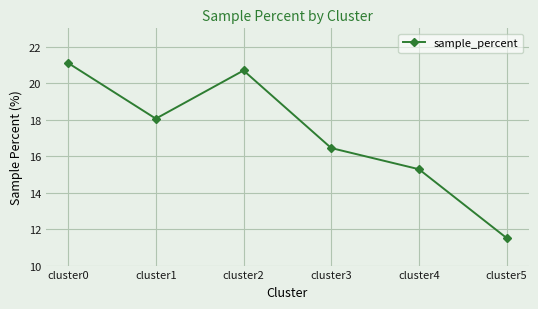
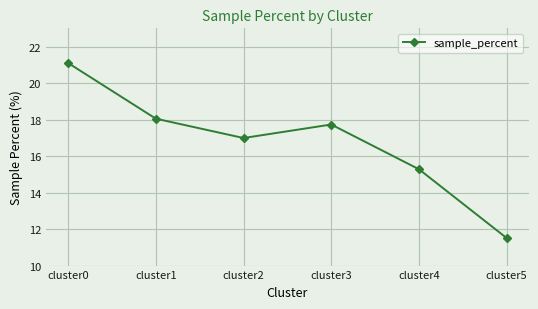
  {
    "cluster0": 21.1,
    "cluster1": 18.1,
-   "cluster2": 20.7,
-   "cluster3": 16.4,
+   "cluster2": 17.0,
+   "cluster3": 17.7,
    "cluster4": 15.3,
    "cluster5": 11.5
  }
